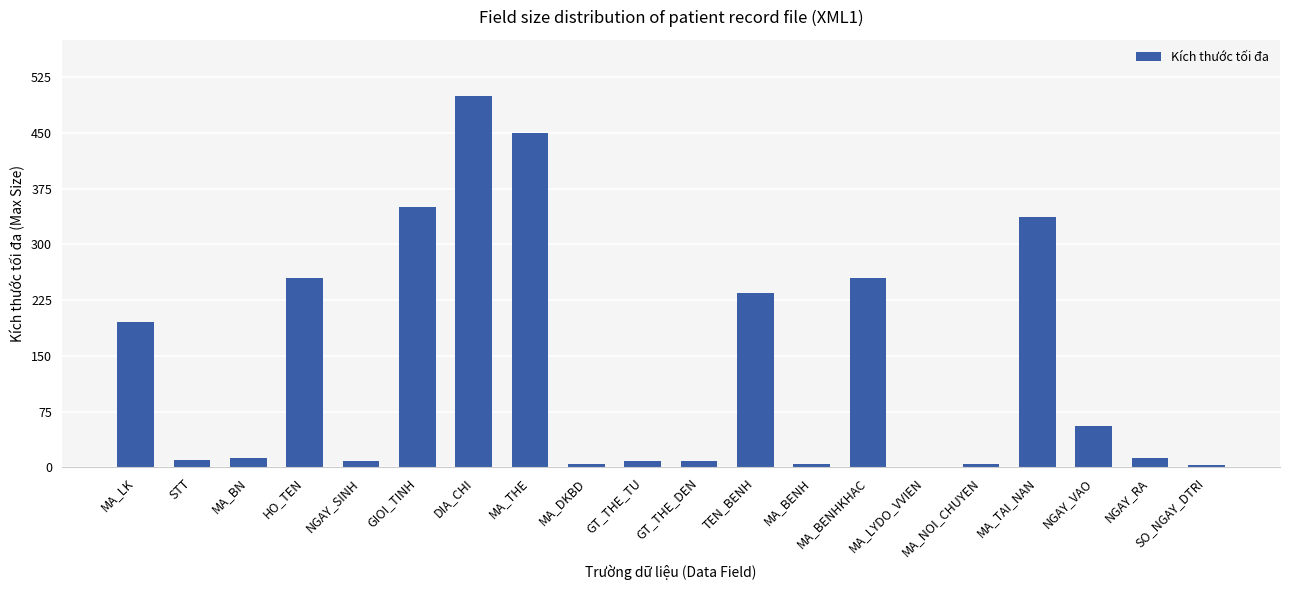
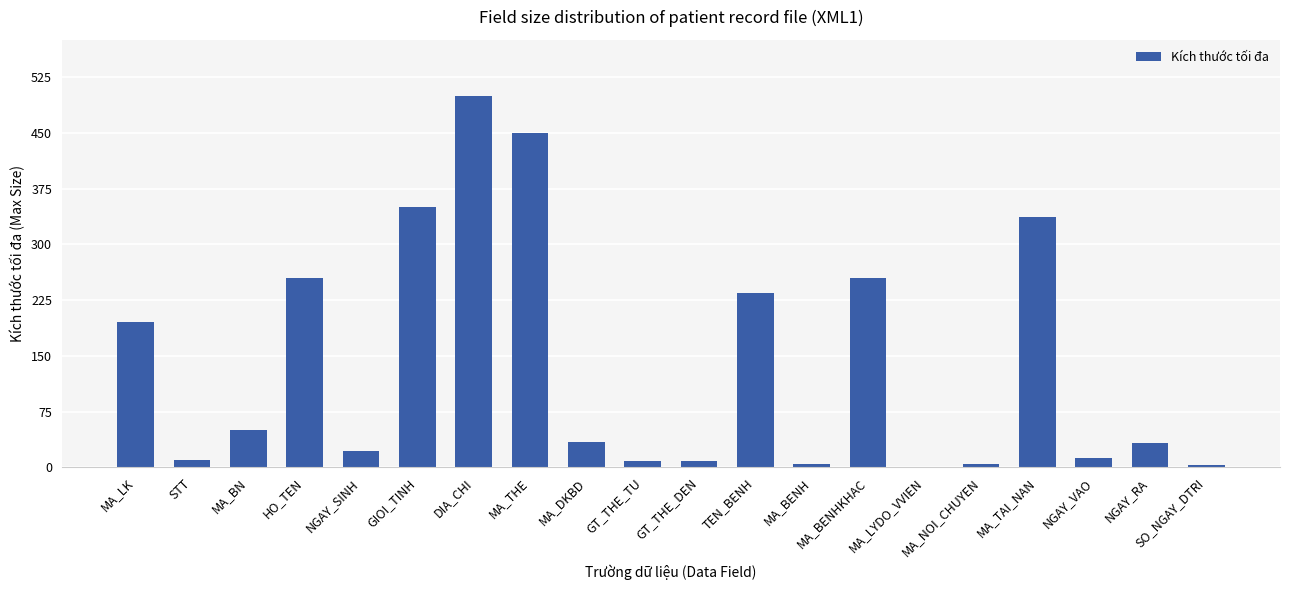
  {
    "MA_LK": 200,
    "STT": 10,
-   "MA_BN": 10,
+   "MA_BN": 50,
    "HO_TEN": 260,
-   "NGAY_SINH": 10,
+   "NGAY_SINH": 20,
    "GIOI_TINH": 350,
    "DIA_CHI": 500,
    "MA_THE": 450,
-   "MA_DKBD": 10,
+   "MA_DKBD": 30,
    "GT_THE_TU": 10,
    "GT_THE_DEN": 10,
    "TEN_BENH": 240,
    "MA_BENH": 10,
    "MA_BENHKHAC": 260,
    "MA_NOI_CHUYEN": 10,
    "MA_TAI_NAN": 340,
-   "NGAY_VAO": 60,
-   "NGAY_RA": 10
+   "NGAY_VAO": 10,
+   "NGAY_RA": 30
  }
